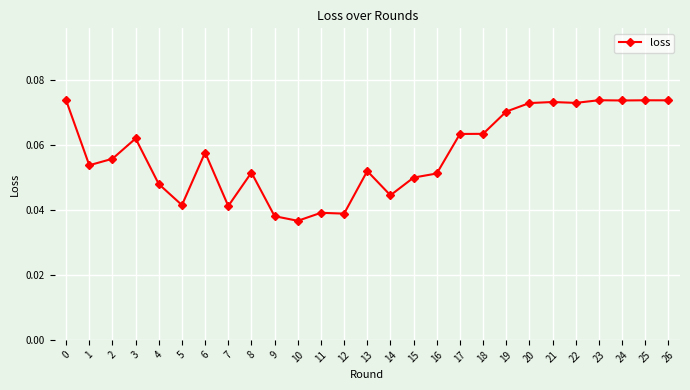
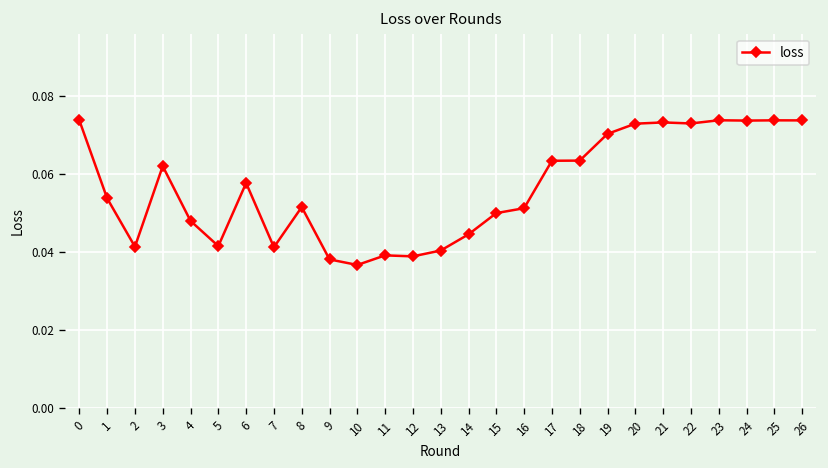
  {
    "0": 0.074,
    "1": 0.054,
-   "2": 0.056,
+   "2": 0.041,
    "3": 0.062,
    "4": 0.048,
    "5": 0.041,
    "6": 0.058,
    "7": 0.041,
    "8": 0.052,
    "9": 0.038,
    "10": 0.037,
    "11": 0.039,
    "12": 0.039,
-   "13": 0.052,
+   "13": 0.040,
    "14": 0.045,
    "15": 0.050,
    "16": 0.051,
    "17": 0.063,
    "18": 0.063,
    "19": 0.070,
    "20": 0.073,
    "21": 0.073,
    "22": 0.073,
    "23": 0.074,
    "24": 0.074,
    "25": 0.074,
    "26": 0.074
  }
